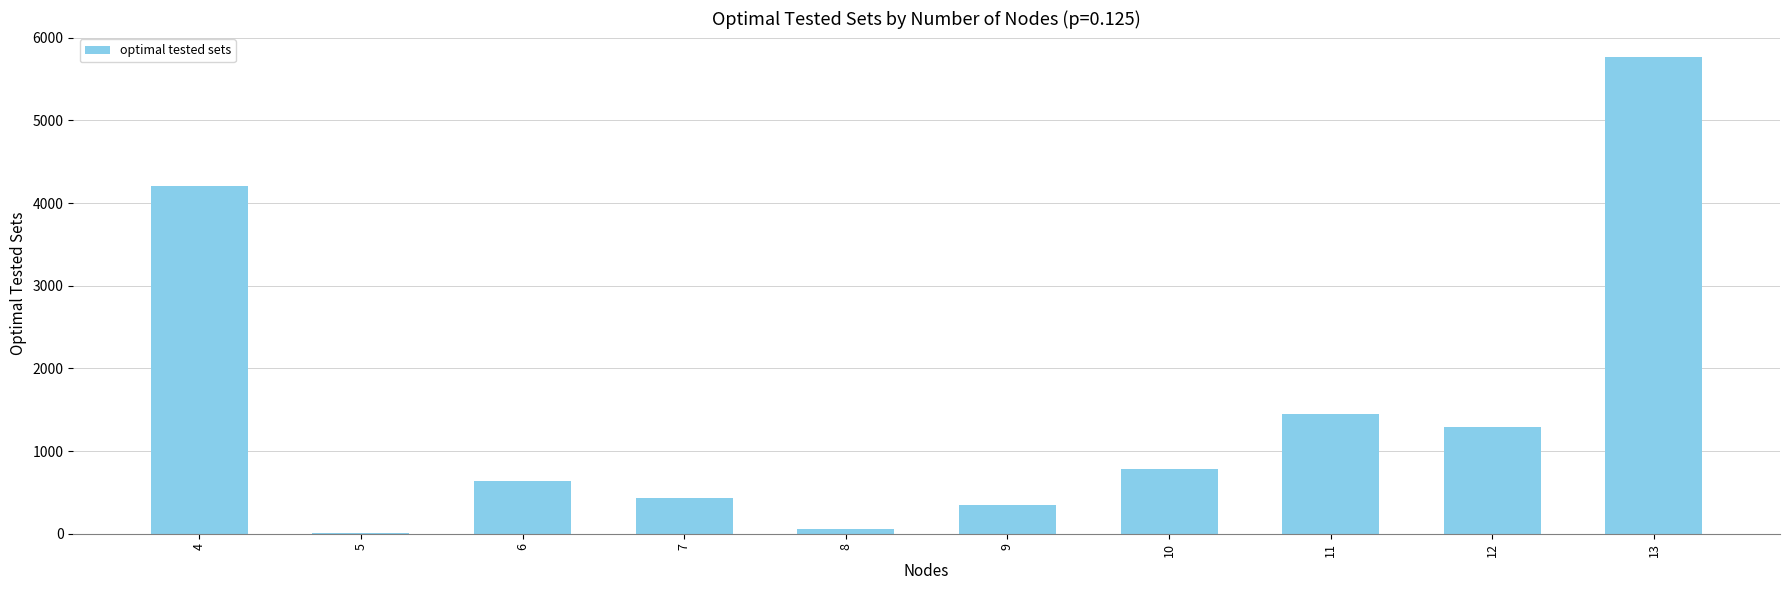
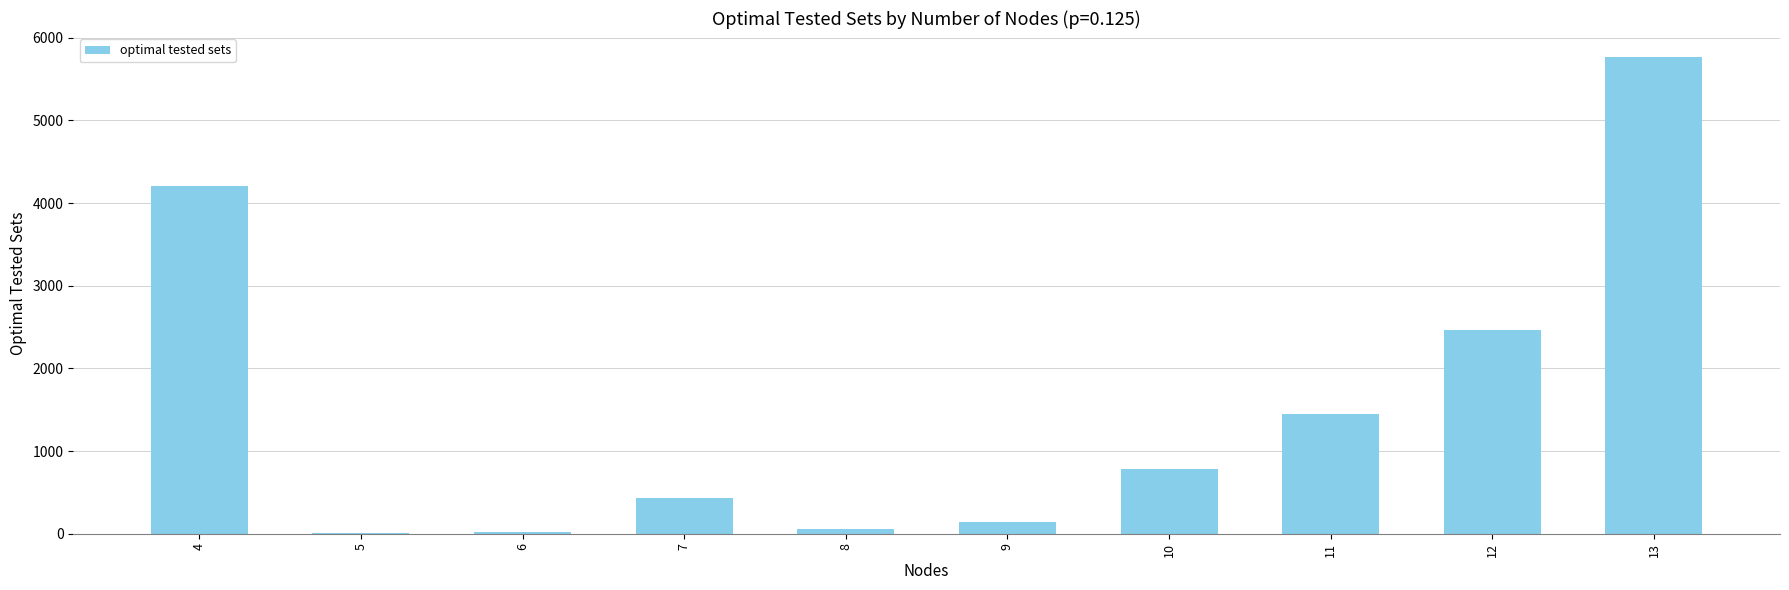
  {
    "4": 4200,
-   "6": 600,
+   "6": 0,
    "7": 400,
    "8": 100,
-   "9": 300,
+   "9": 100,
    "10": 800,
    "11": 1400,
-   "12": 1300,
+   "12": 2500,
    "13": 5800
  }
